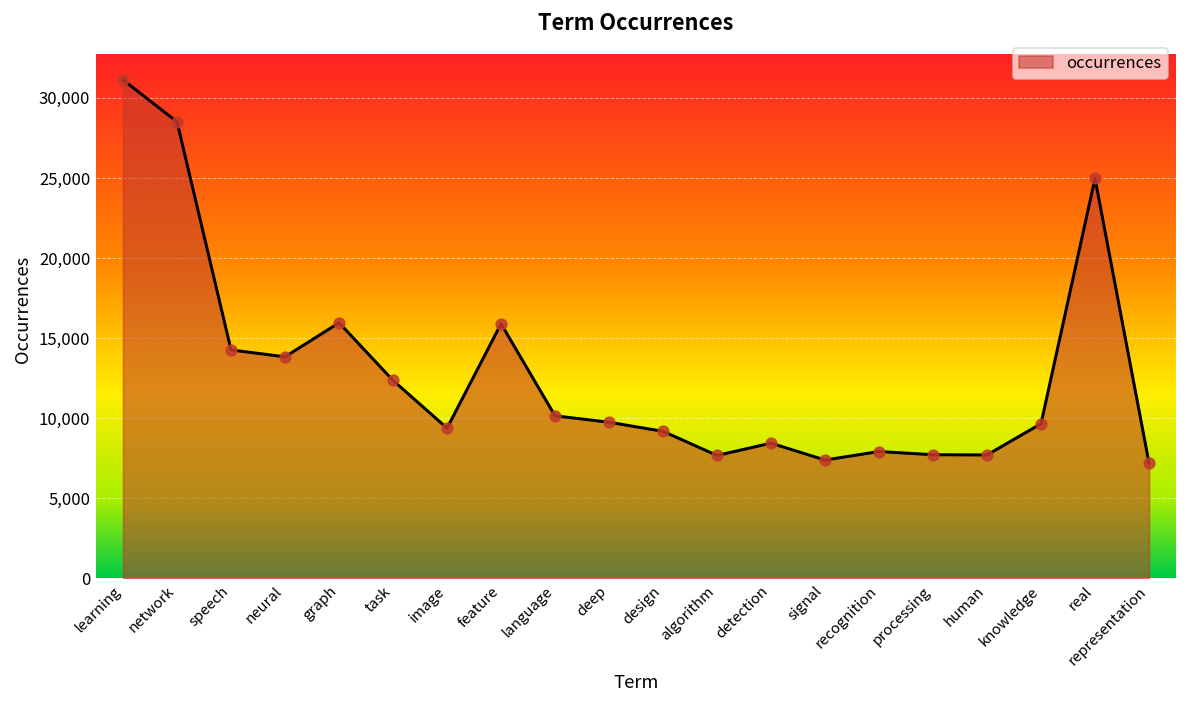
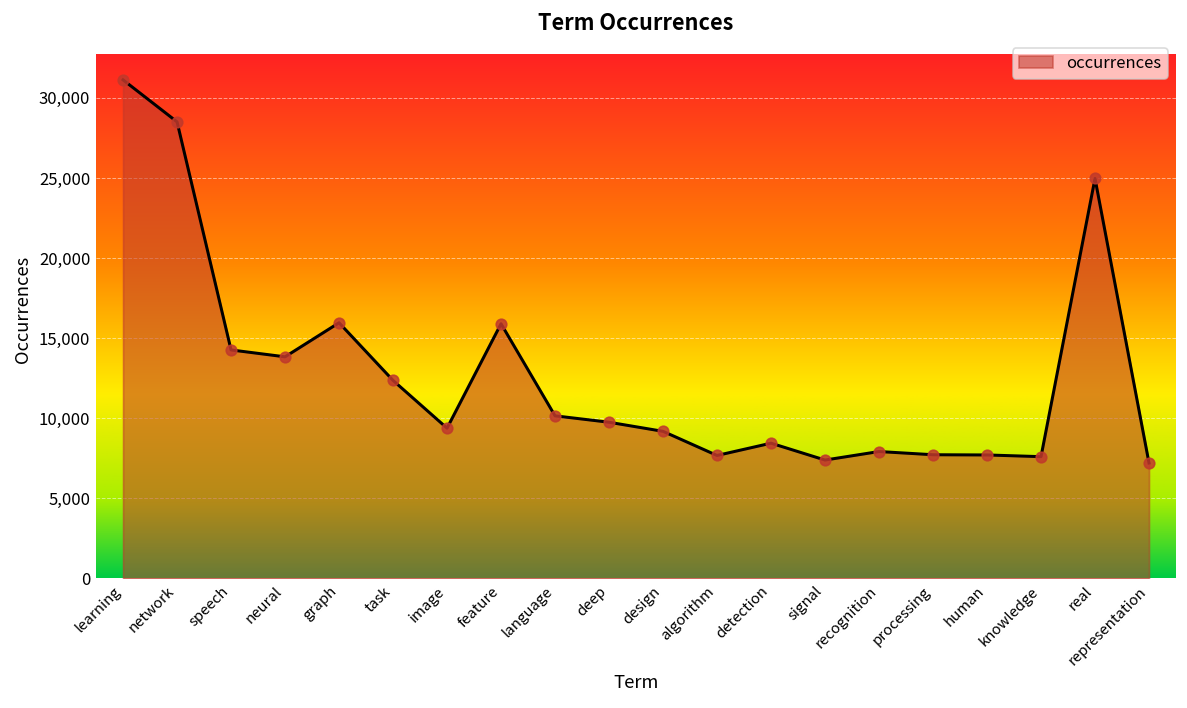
  {
    "learning": "31,100",
    "network": "28,500",
    "speech": "14,300",
    "neural": "13,800",
    "graph": "16,000",
    "task": "12,400",
    "image": "9,400",
    "feature": "15,900",
    "language": "10,200",
    "deep": "9,800",
    "design": "9,200",
    "algorithm": "7,700",
    "detection": "8,400",
    "signal": "7,400",
    "recognition": "7,900",
    "processing": "7,700",
    "human": "7,700",
-   "knowledge": "9,700",
+   "knowledge": "7,600",
    "real": "25,000",
    "representation": "7,200"
  }
